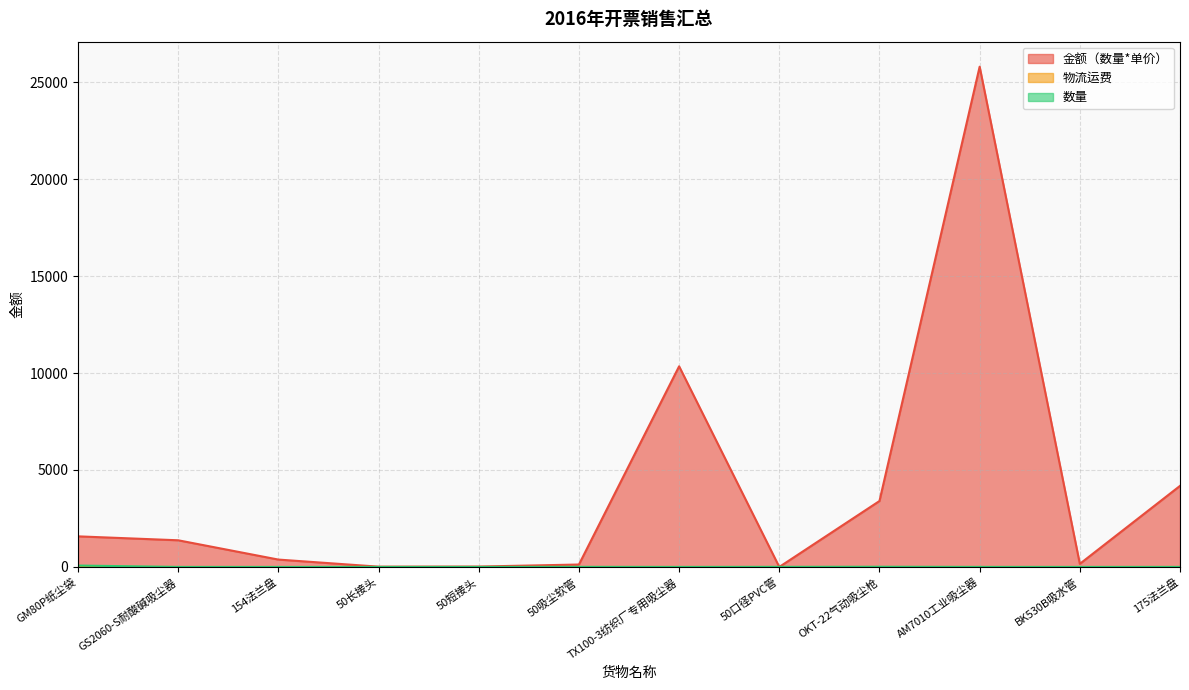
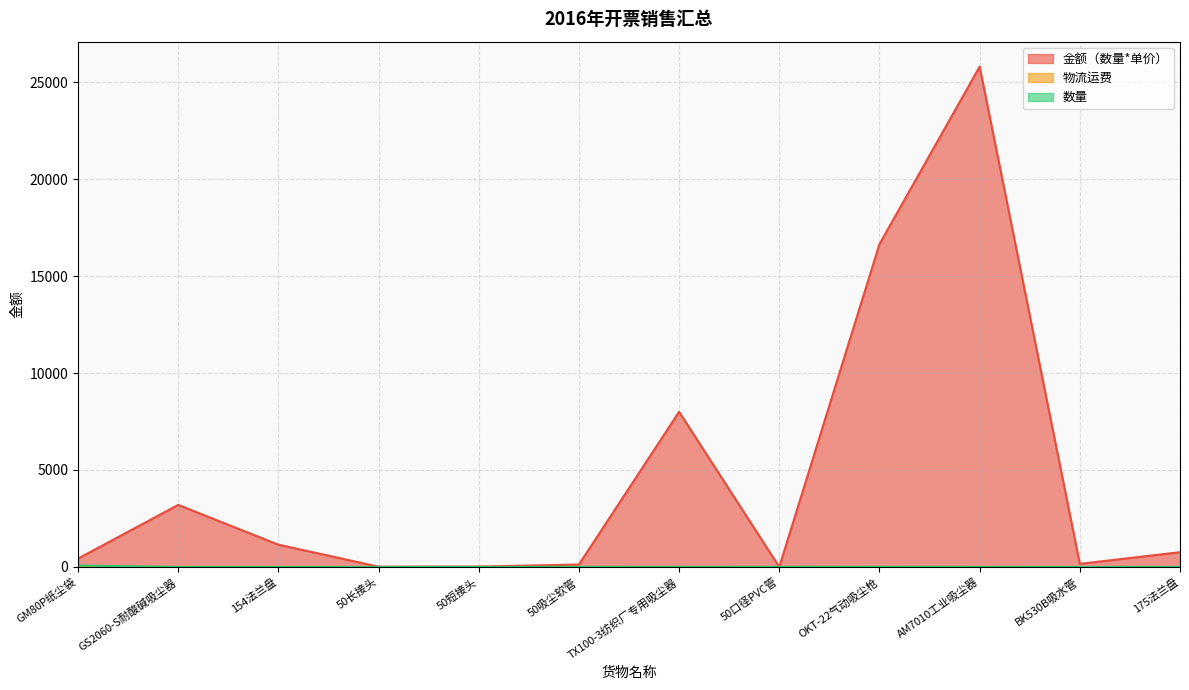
  {
    "金额（数量*单价）": {
-     "GM80P纸尘袋": 1600,
-     "GS2060-S耐酸碱吸尘器": 1400,
-     "154法兰盘": 400,
-     "TX100-3纺织厂专用吸尘器": 10300,
-     "OKT-22气动吸尘枪": 3400,
+     "GM80P纸尘袋": 400,
+     "GS2060-S耐酸碱吸尘器": 3200,
+     "154法兰盘": 1100,
+     "TX100-3纺织厂专用吸尘器": 8000,
+     "OKT-22气动吸尘枪": 16700,
      "AM7010工业吸尘器": 25800,
      "BK530B吸水管": 200,
-     "175法兰盘": 4200
+     "175法兰盘": 800
    }
  }
